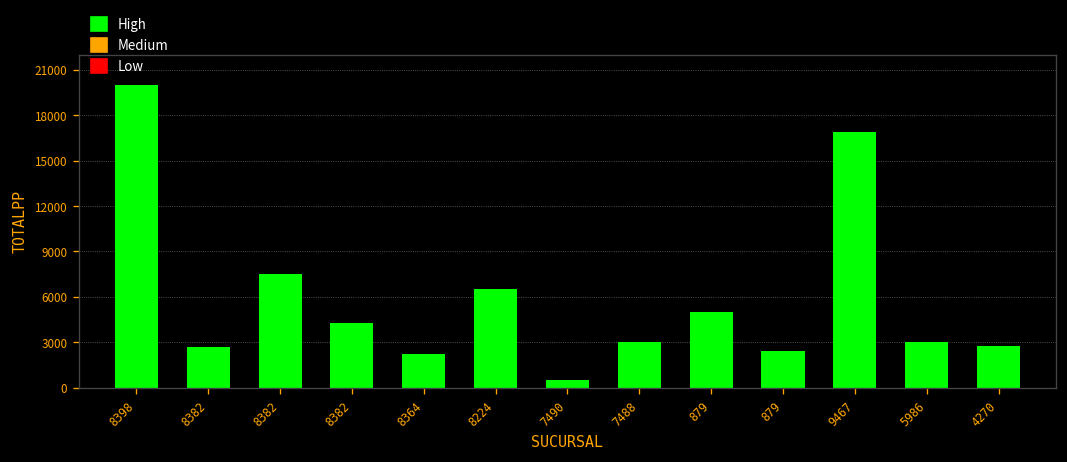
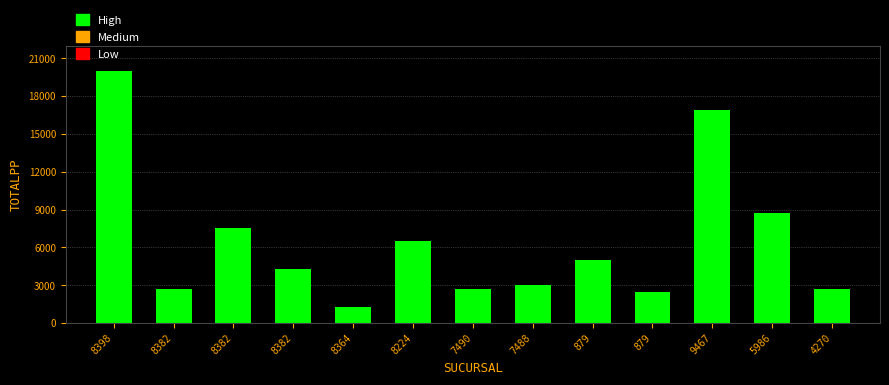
  {
    "8398": 20000,
-   "8364": 2200,
+   "8364": 1300,
    "8224": 6500,
-   "7490": 500,
+   "7490": 2700,
    "7488": 3000,
    "9467": 16900,
-   "5986": 3000,
+   "5986": 8700,
    "4270": 2700
  }
